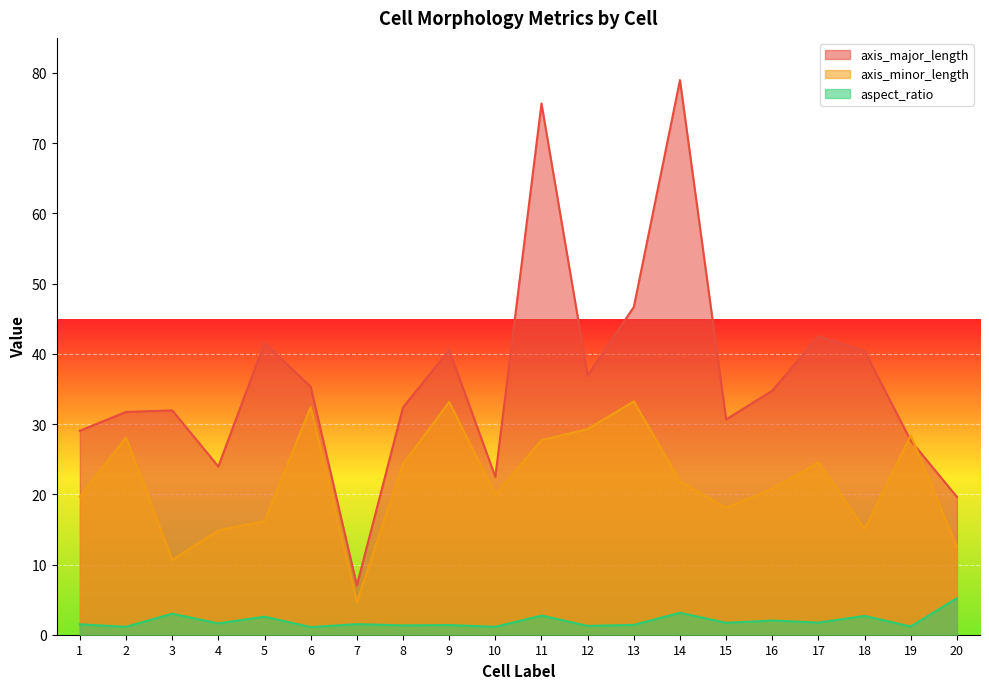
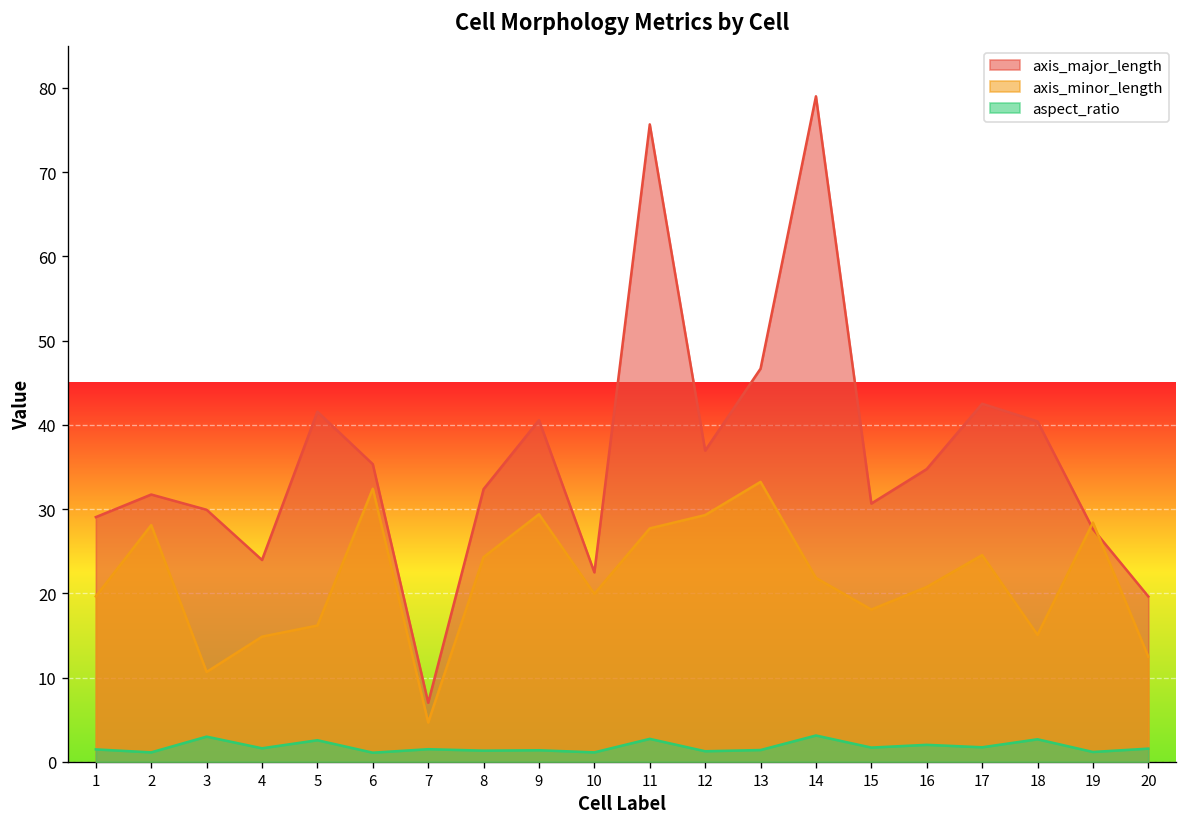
  {
    "axis_major_length": {
      "1": 29,
      "2": 32,
-     "3": 32,
+     "3": 30,
      "4": 24,
      "5": 42,
      "6": 35,
      "7": 7,
      "8": 32,
      "9": 41,
      "10": 22,
      "11": 76,
      "12": 37,
      "13": 47,
      "14": 79,
      "15": 31,
      "16": 35,
      "17": 43,
      "18": 40,
      "19": 28,
      "20": 20
    },
    "axis_minor_length": {
      "1": 20,
      "2": 28,
      "3": 11,
      "4": 15,
      "5": 16,
      "6": 32,
      "7": 5,
      "8": 24,
-     "9": 33,
+     "9": 29,
      "10": 20,
      "11": 28,
      "12": 29,
      "13": 33,
      "14": 22,
      "15": 18,
      "16": 21,
      "17": 25,
      "18": 15,
      "19": 28,
      "20": 12
    },
    "aspect_ratio": {
      "1": 1,
      "2": 1,
      "3": 3,
      "4": 2,
      "5": 3,
      "6": 1,
      "7": 2,
      "8": 1,
      "9": 1,
      "10": 1,
      "11": 3,
      "12": 1,
      "13": 1,
      "14": 3,
      "15": 2,
      "16": 2,
      "17": 2,
      "18": 3,
      "19": 1,
-     "20": 5
+     "20": 2
    }
  }
